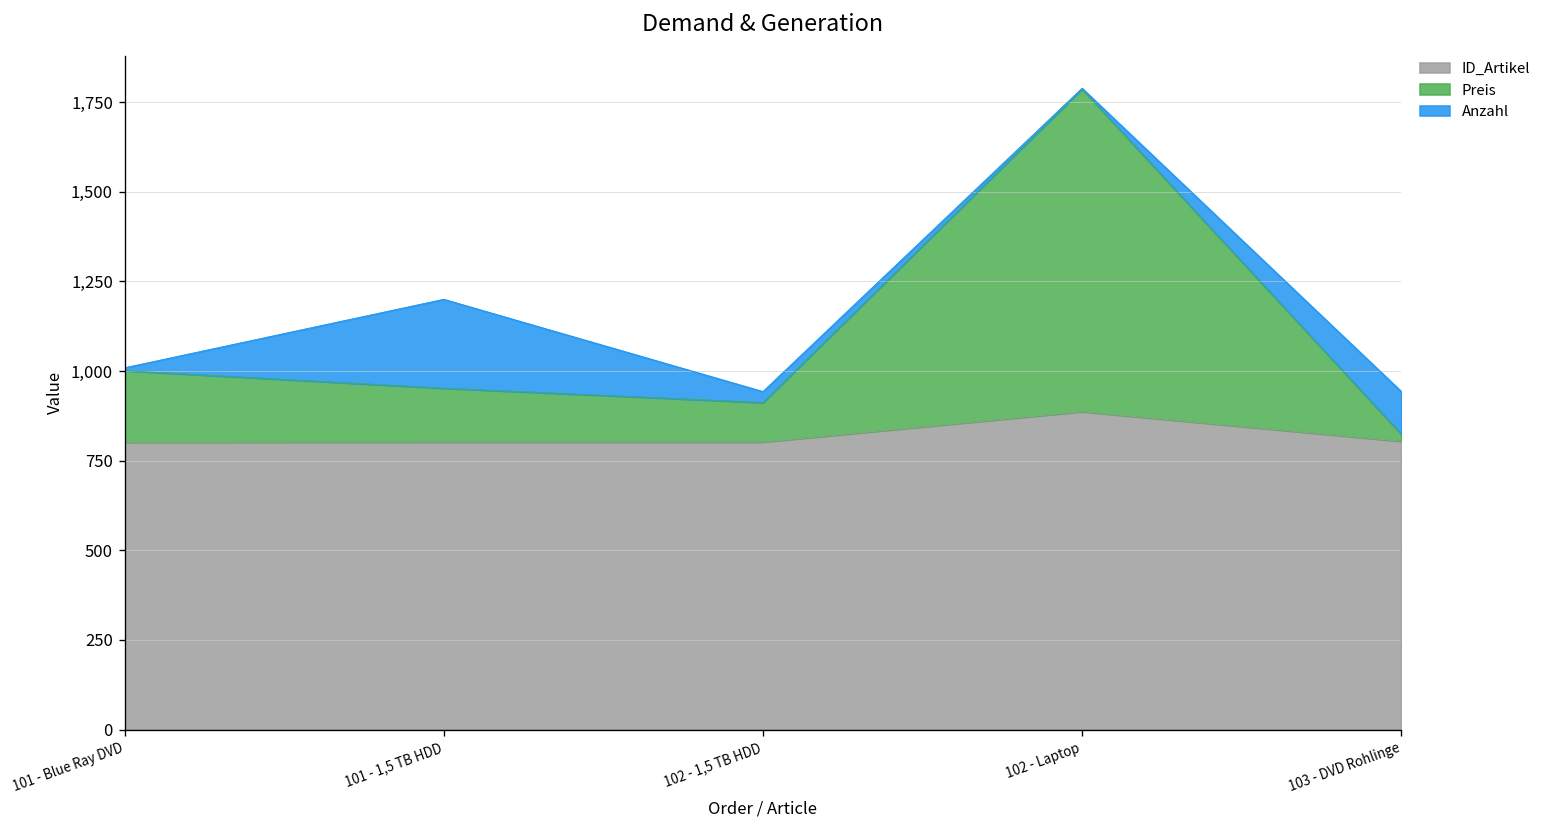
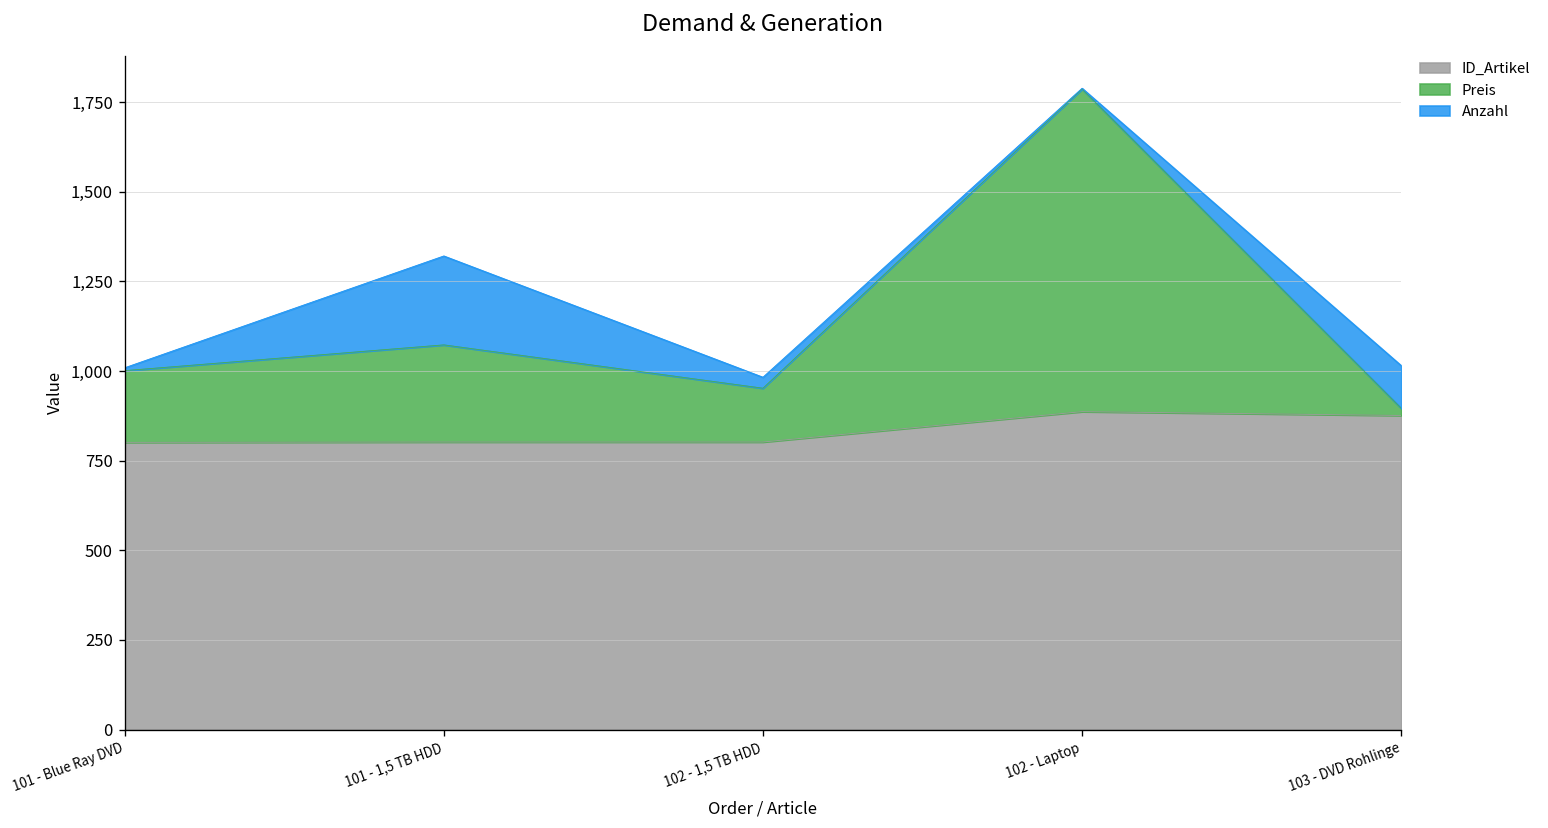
  {
    "ID_Artikel": {
      "101 - Blue Ray DVD": 800,
      "101 - 1,5 TB HDD": 800,
      "102 - 1,5 TB HDD": 800,
      "102 - Laptop": 890,
-     "103 - DVD Rohlinge": 800
+     "103 - DVD Rohlinge": 880
    },
    "Preis": {
-     "101 - 1,5 TB HDD": 150,
-     "102 - 1,5 TB HDD": 110,
+     "101 - 1,5 TB HDD": 270,
+     "102 - 1,5 TB HDD": 150,
      "103 - DVD Rohlinge": 20
    },
    "Anzahl": {
      "101 - 1,5 TB HDD": 250,
      "102 - 1,5 TB HDD": 30,
      "103 - DVD Rohlinge": 120
    }
  }
